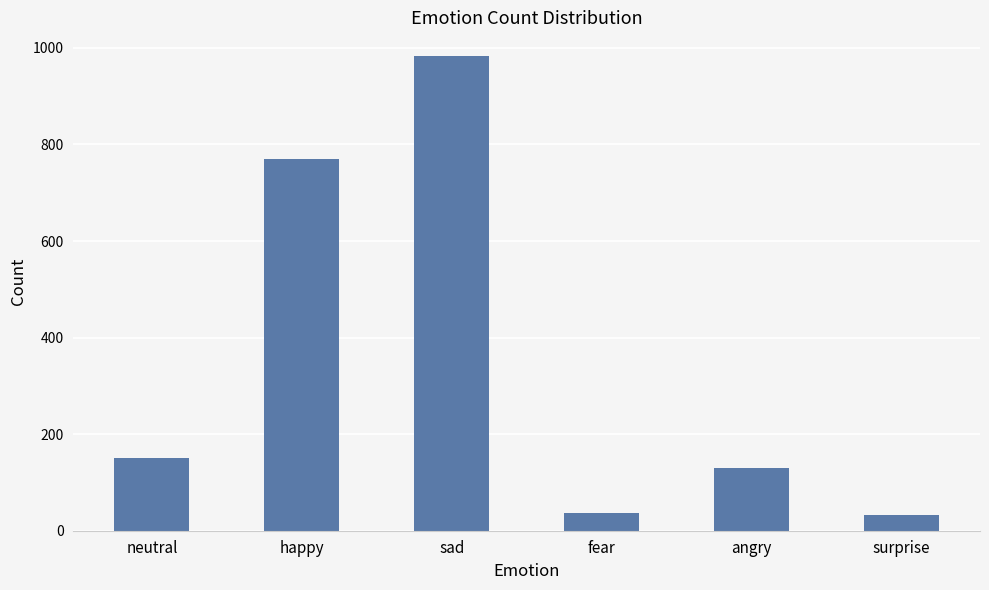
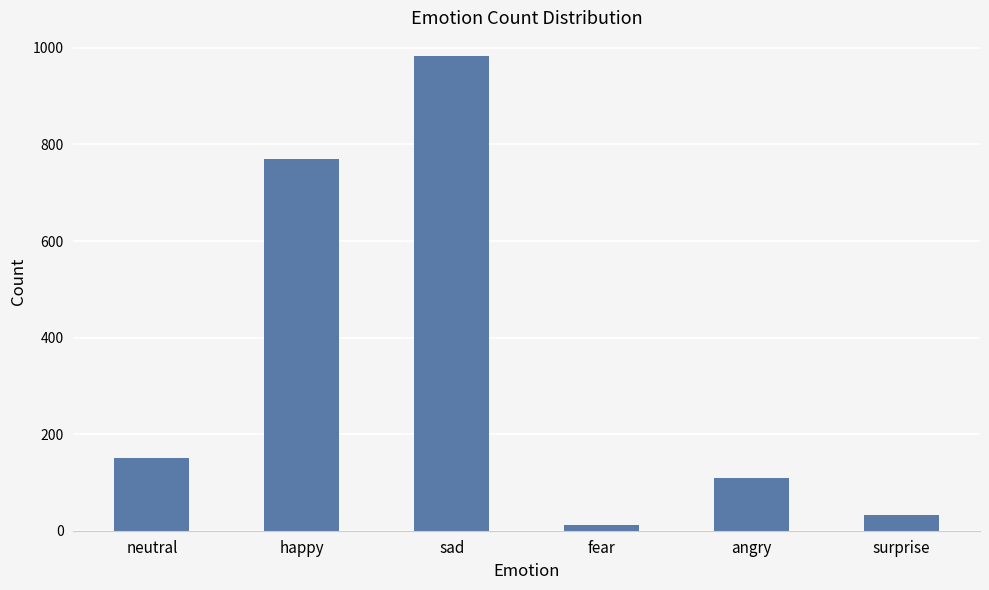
  {
    "neutral": 150,
    "happy": 770,
    "sad": 980,
-   "fear": 40,
-   "angry": 130,
+   "fear": 10,
+   "angry": 110,
    "surprise": 30
  }
